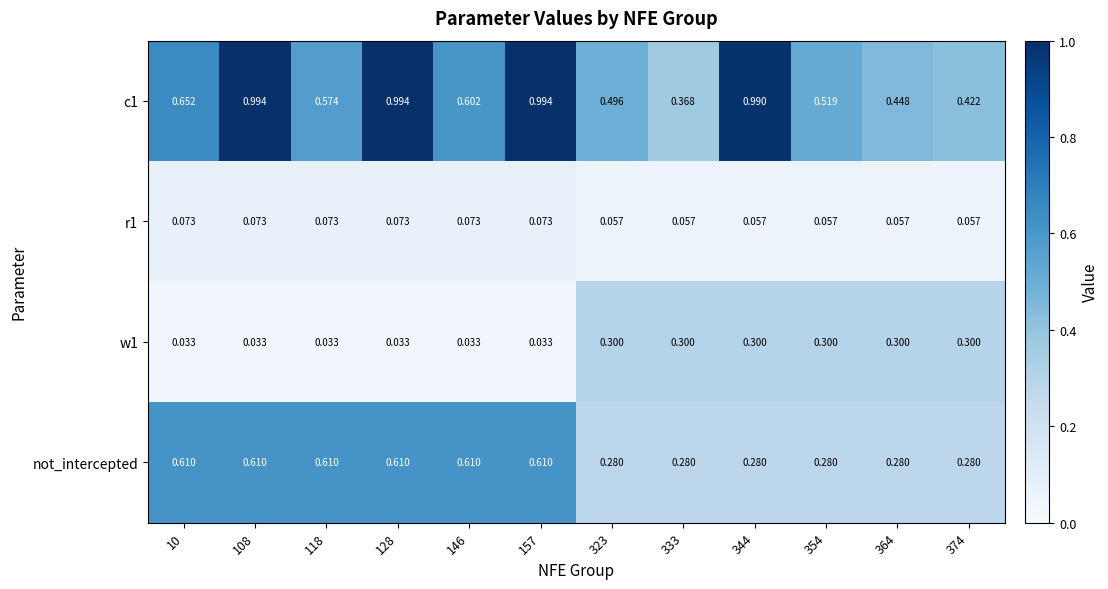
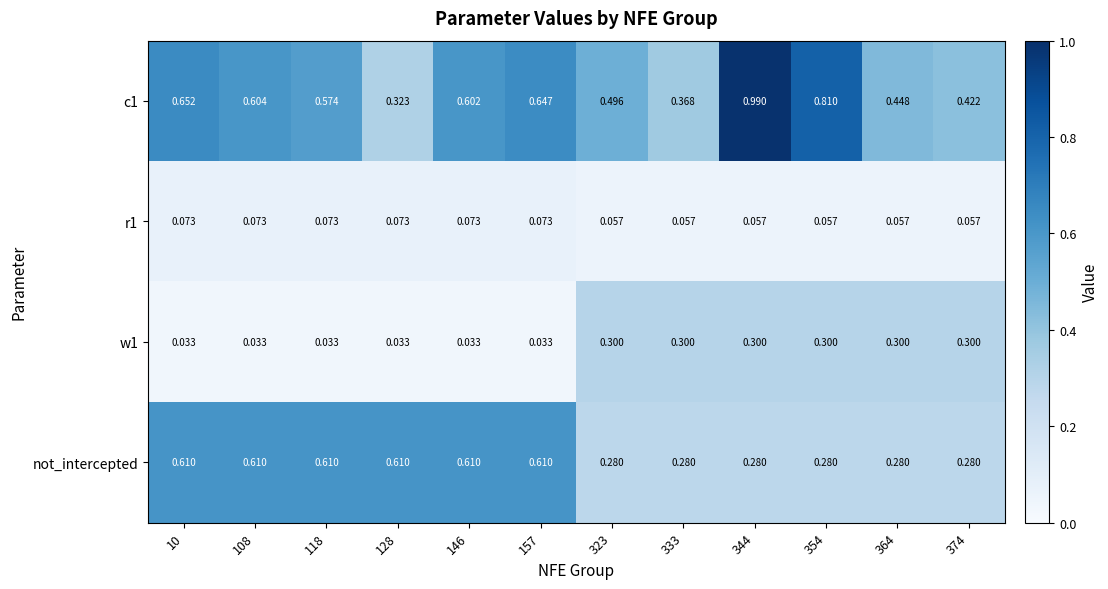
  {
    "c1": {
      "10": 0.652,
-     "108": 0.994,
+     "108": 0.604,
      "118": 0.574,
-     "128": 0.994,
+     "128": 0.323,
      "146": 0.602,
-     "157": 0.994,
+     "157": 0.647,
      "323": 0.496,
      "333": 0.368,
      "344": 0.990,
-     "354": 0.519,
+     "354": 0.810,
      "364": 0.448,
      "374": 0.422
    },
    "r1": {
      "10": 0.073,
      "108": 0.073,
      "118": 0.073,
      "128": 0.073,
      "146": 0.073,
      "157": 0.073,
      "323": 0.057,
      "333": 0.057,
      "344": 0.057,
      "354": 0.057,
      "364": 0.057,
      "374": 0.057
    },
    "w1": {
      "10": 0.033,
      "108": 0.033,
      "118": 0.033,
      "128": 0.033,
      "146": 0.033,
      "157": 0.033,
      "323": 0.300,
      "333": 0.300,
      "344": 0.300,
      "354": 0.300,
      "364": 0.300,
      "374": 0.300
    },
    "not_intercepted": {
      "10": 0.610,
      "108": 0.610,
      "118": 0.610,
      "128": 0.610,
      "146": 0.610,
      "157": 0.610,
      "323": 0.280,
      "333": 0.280,
      "344": 0.280,
      "354": 0.280,
      "364": 0.280,
      "374": 0.280
    }
  }
